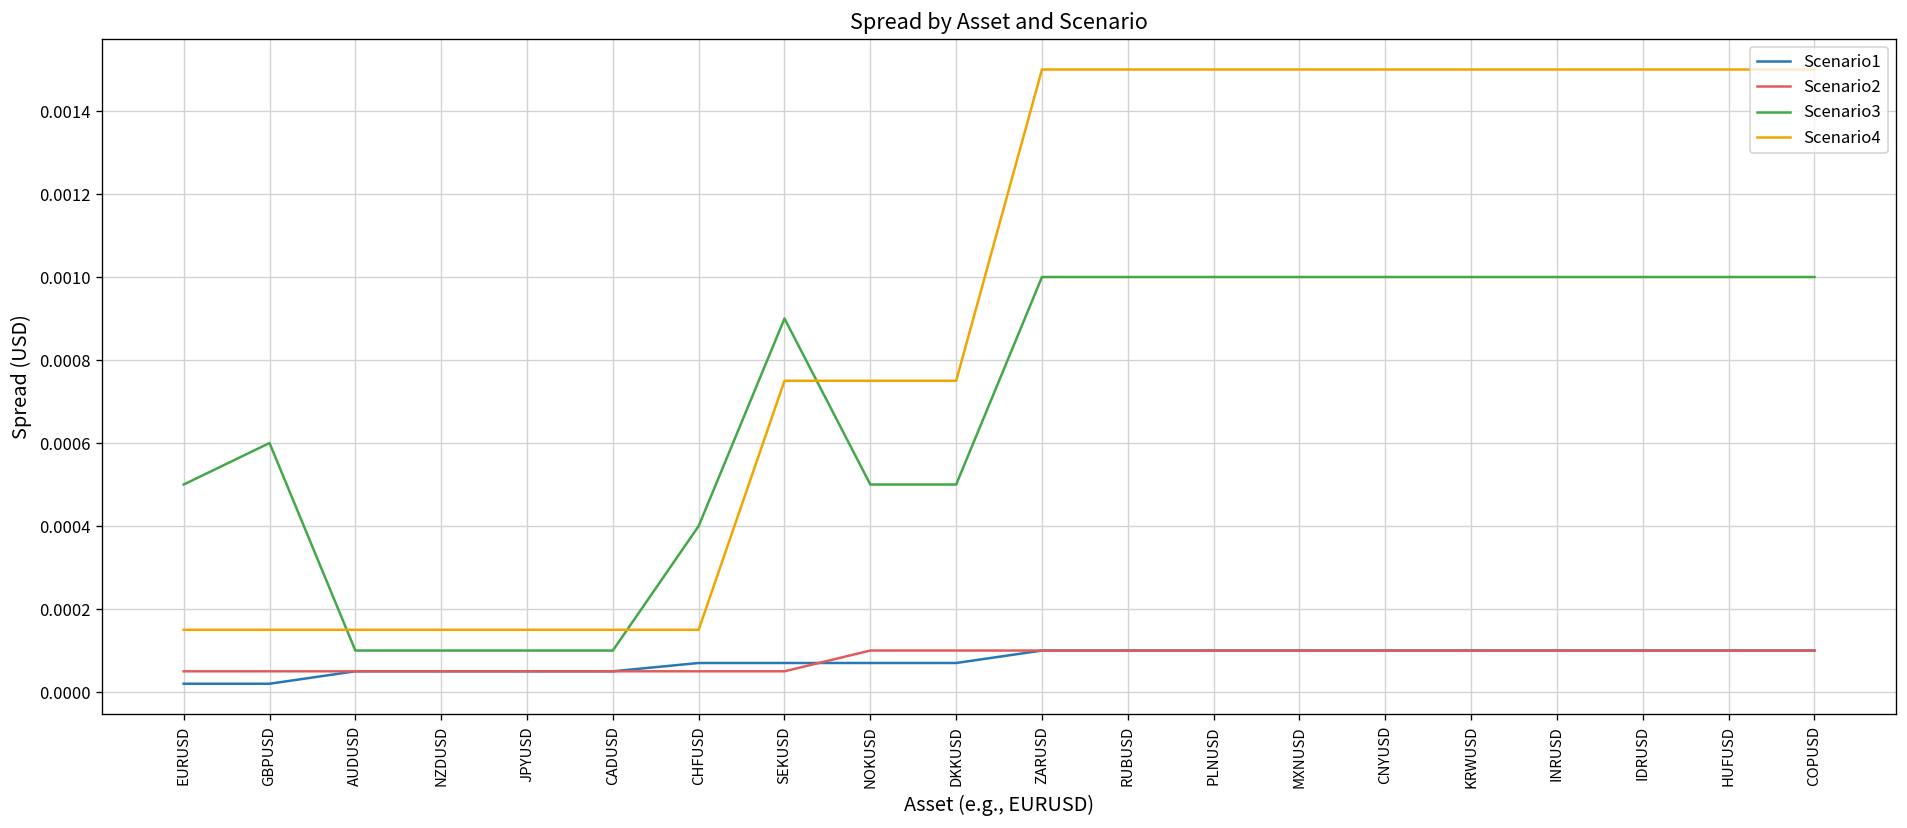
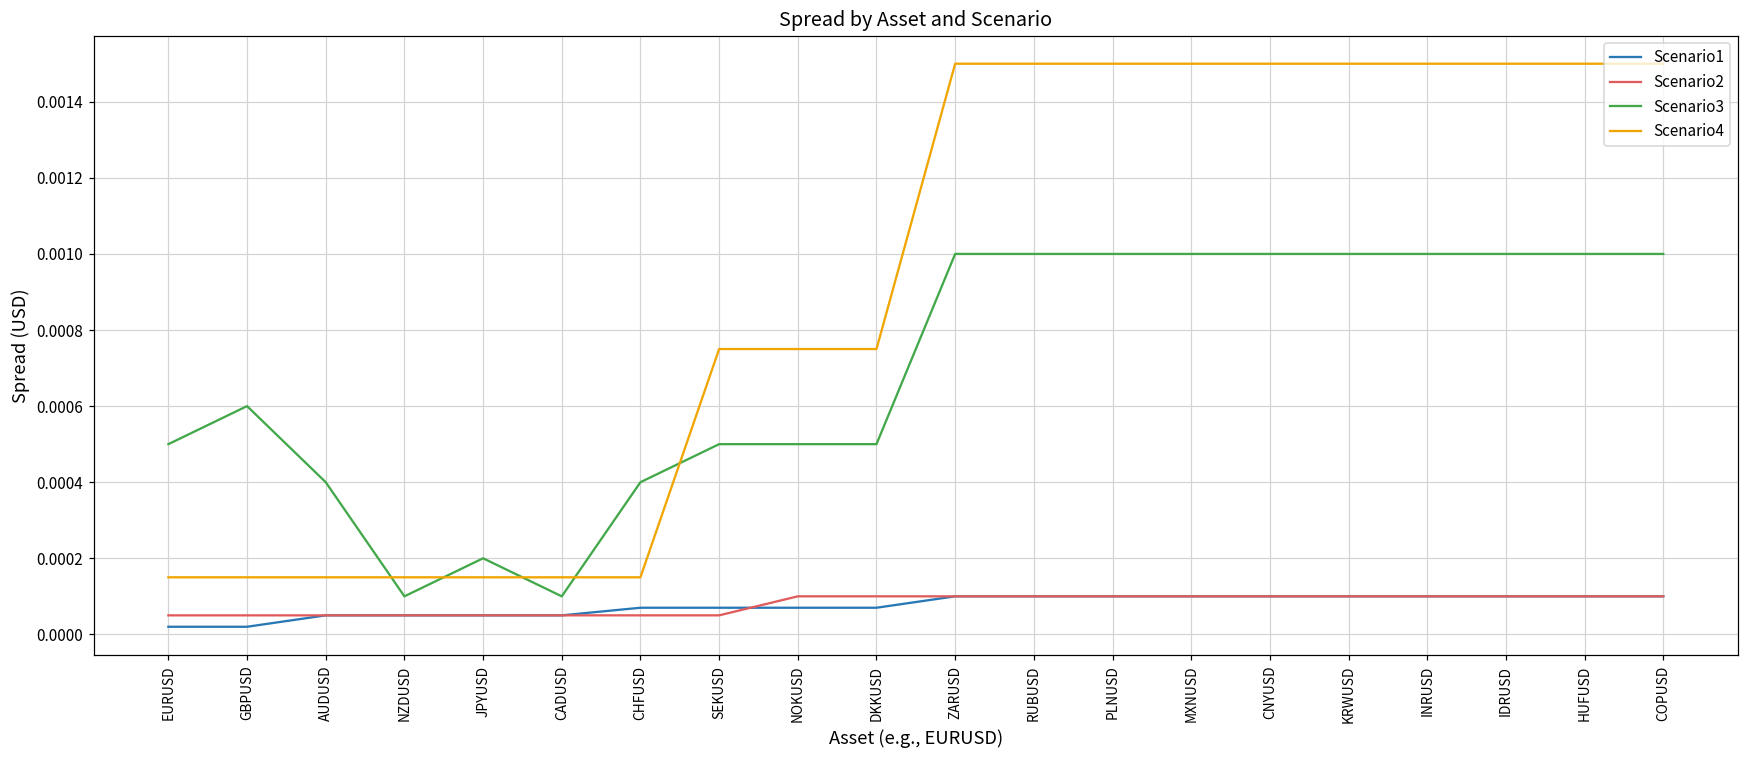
  {
    "Scenario1": {
      "EURUSD": 0.00002,
      "GBPUSD": 0.00002,
      "CHFUSD": 0.00007,
      "SEKUSD": 0.00007,
      "NOKUSD": 0.00007,
      "DKKUSD": 0.00007
    },
    "Scenario2": {
      "EURUSD": 0.00005,
      "GBPUSD": 0.00005,
      "CHFUSD": 0.00005,
      "SEKUSD": 0.00005,
      "NOKUSD": 0.0001,
      "DKKUSD": 0.0001
    },
    "Scenario3": {
      "EURUSD": 0.0005,
      "GBPUSD": 0.0006,
-     "AUDUSD": 0.0001,
+     "AUDUSD": 0.0004,
      "NZDUSD": 0.0001,
-     "JPYUSD": 0.0001,
+     "JPYUSD": 0.0002,
      "CADUSD": 0.0001,
      "CHFUSD": 0.0004,
-     "SEKUSD": 0.0009,
+     "SEKUSD": 0.0005,
      "NOKUSD": 0.0005,
      "DKKUSD": 0.0005,
      "ZARUSD": 0.0010,
      "RUBUSD": 0.0010,
      "PLNUSD": 0.0010,
      "MXNUSD": 0.0010,
      "CNYUSD": 0.0010,
      "KRWUSD": 0.0010,
      "INRUSD": 0.0010,
      "IDRUSD": 0.0010,
      "HUFUSD": 0.0010,
      "COPUSD": 0.0010
    },
    "Scenario4": {
      "EURUSD": 0.00015,
      "GBPUSD": 0.00015,
      "AUDUSD": 0.00015,
      "NZDUSD": 0.00015,
      "JPYUSD": 0.00015,
      "CADUSD": 0.00015,
      "CHFUSD": 0.00015,
      "SEKUSD": 0.00075,
      "NOKUSD": 0.00075,
      "DKKUSD": 0.00075,
      "ZARUSD": 0.0015,
      "RUBUSD": 0.0015,
      "PLNUSD": 0.0015,
      "MXNUSD": 0.0015,
      "CNYUSD": 0.0015,
      "KRWUSD": 0.0015,
      "INRUSD": 0.0015,
      "IDRUSD": 0.0015,
      "HUFUSD": 0.0015
    }
  }
